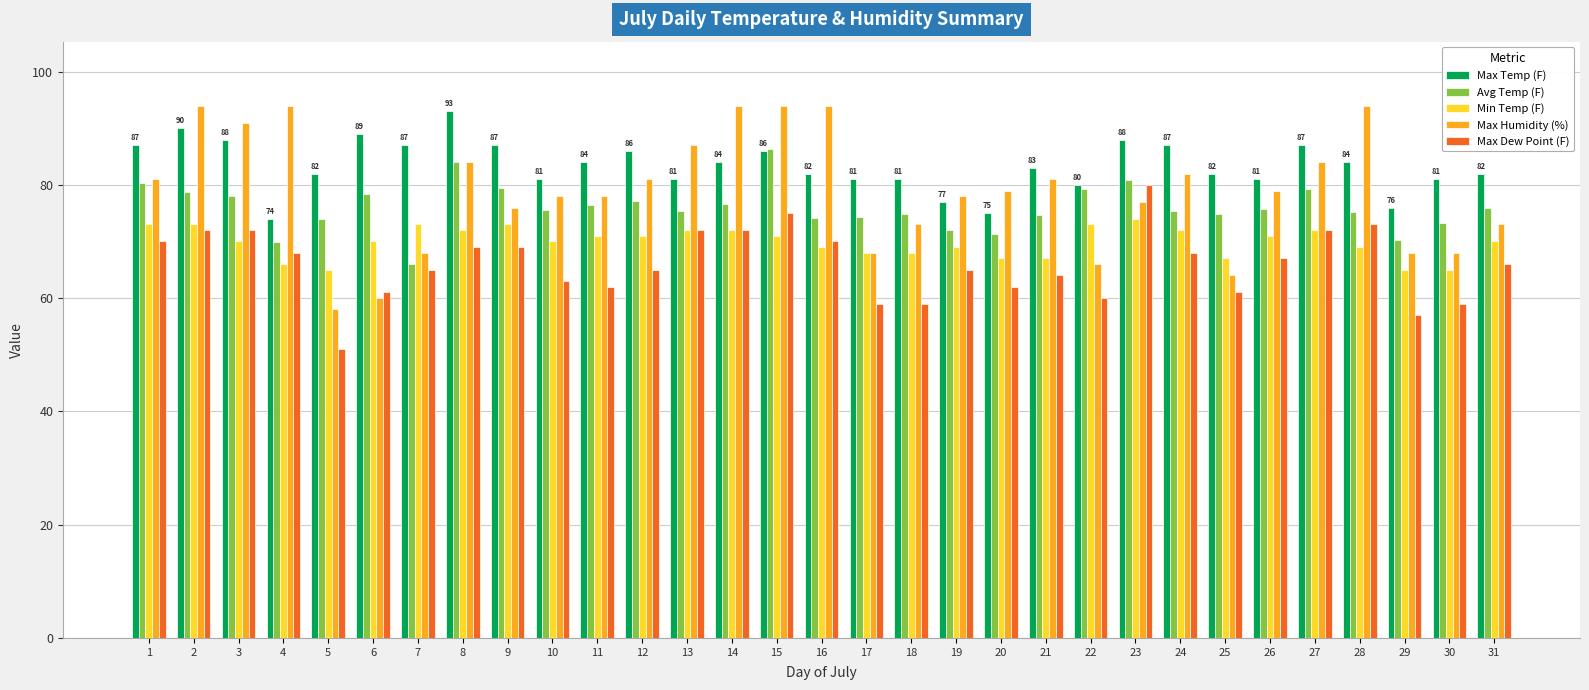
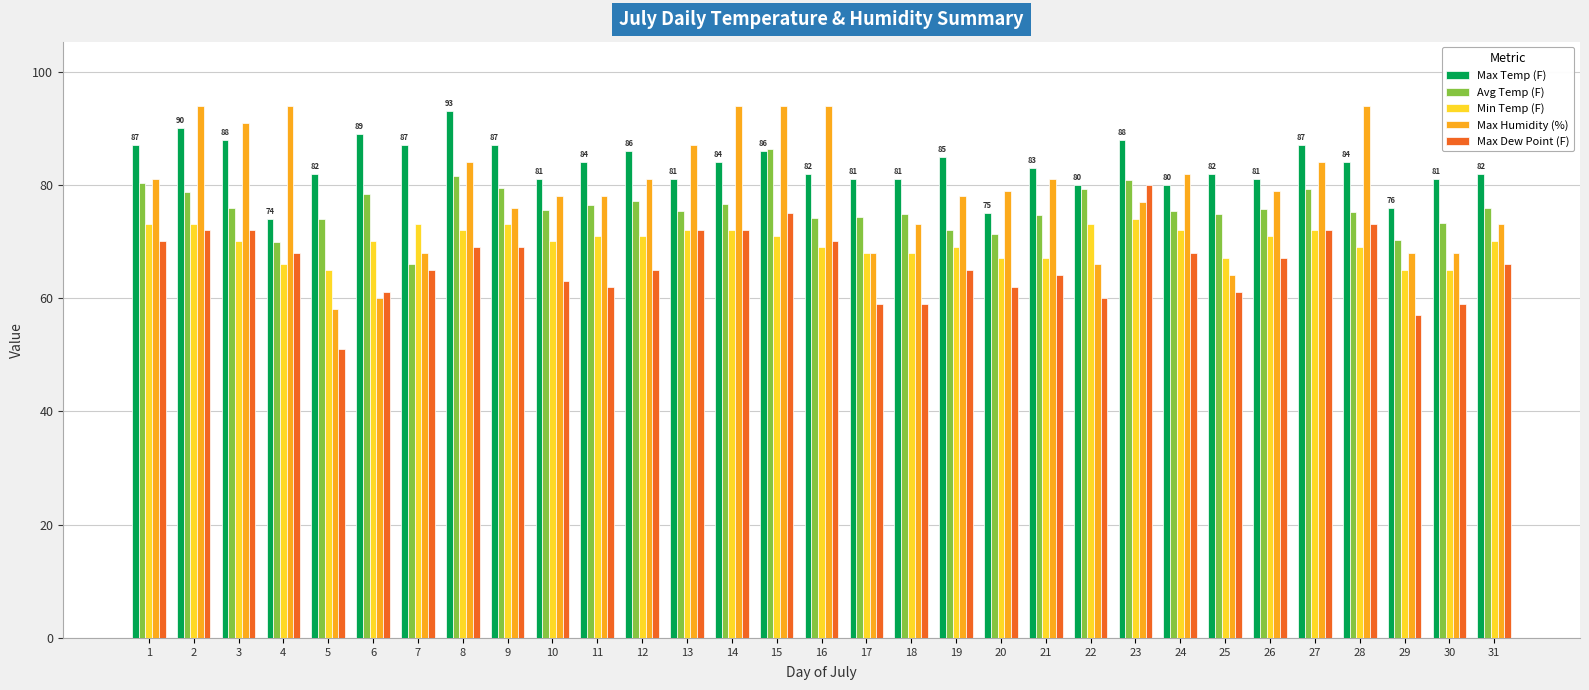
  {
    "Max Temp (F)": {
      "1": 87,
      "2": 90,
      "3": 88,
      "4": 74,
      "5": 82,
      "6": 89,
      "7": 87,
      "8": 93,
      "9": 87,
      "10": 81,
      "11": 84,
      "12": 86,
      "13": 81,
      "14": 84,
      "16": 82,
      "17": 81,
      "18": 81,
-     "19": 77,
+     "19": 85,
      "20": 75,
      "21": 83,
      "22": 80,
      "23": 88,
-     "24": 87,
+     "24": 80,
      "25": 82,
      "26": 81,
      "27": 87,
      "28": 84,
      "29": 76,
      "30": 81,
      "31": 82
    },
    "Avg Temp (F)": {
      "1": 80,
      "2": 79,
-     "3": 78,
+     "3": 76,
      "4": 70,
      "5": 74,
      "6": 78,
      "7": 66,
-     "8": 84,
+     "8": 82,
      "9": 80,
      "10": 76,
      "11": 76,
      "12": 77,
      "13": 75,
      "14": 77,
      "16": 74,
      "17": 74,
      "18": 75,
      "19": 72,
      "20": 71,
      "21": 75,
      "22": 79,
      "23": 81,
      "24": 75,
      "25": 75,
      "26": 76,
      "27": 79,
      "28": 75,
      "29": 70,
      "30": 73,
      "31": 76
    },
    "Max Dew Point (F)": {
      "1": 70,
      "2": 72,
      "3": 72,
      "4": 68,
      "5": 51,
      "6": 61,
      "7": 65,
      "8": 69,
      "9": 69,
      "10": 63,
      "11": 62,
      "12": 65,
      "13": 72,
      "14": 72,
      "15": 75,
      "16": 70,
      "17": 59,
      "18": 59,
      "19": 65,
      "20": 62,
      "21": 64,
      "22": 60,
      "23": 80,
      "24": 68,
      "25": 61,
      "26": 67,
      "27": 72,
      "28": 73,
      "29": 57,
      "30": 59,
      "31": 66
    }
  }
